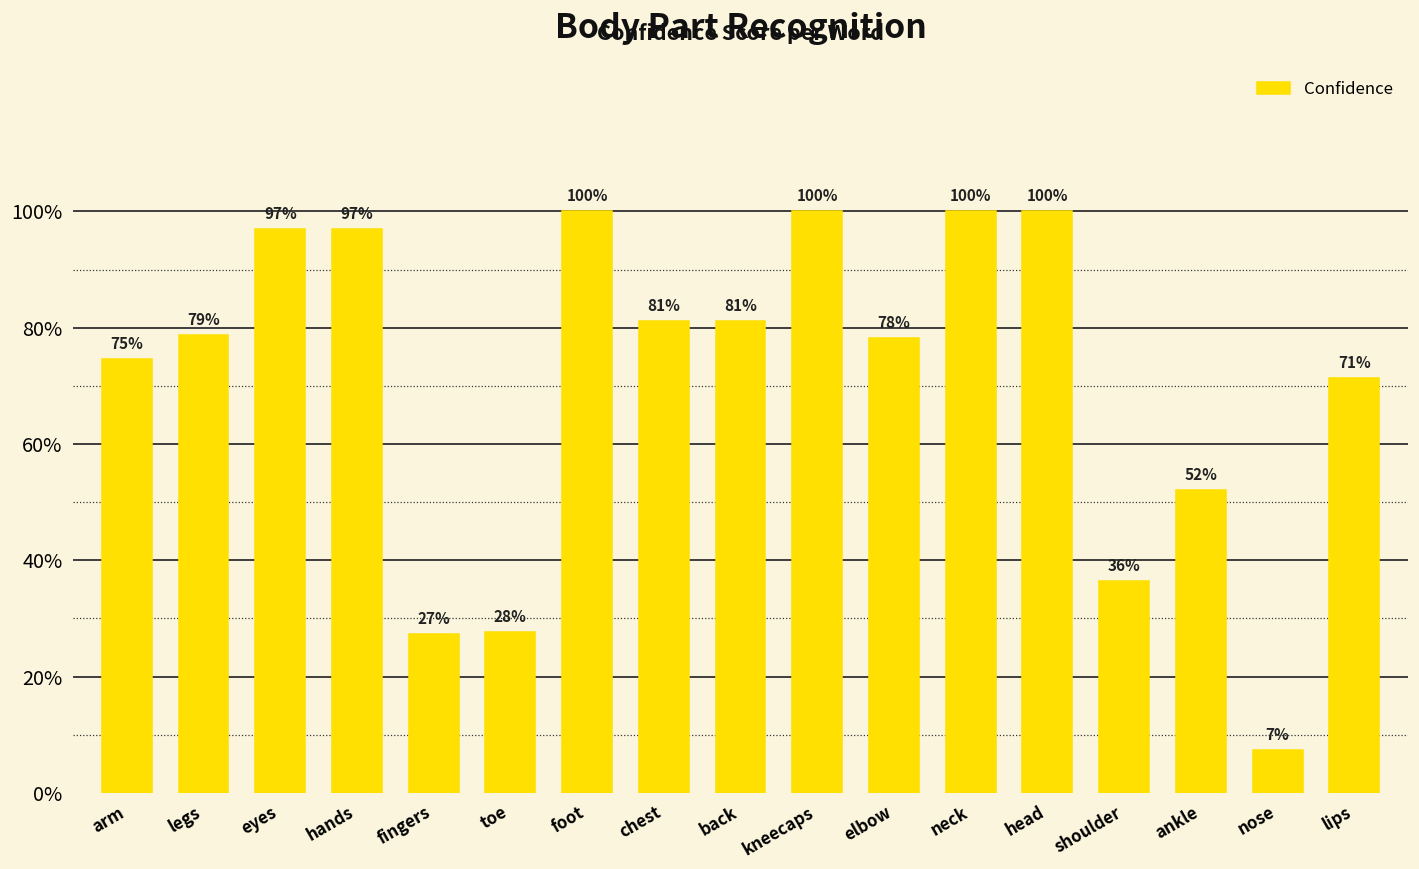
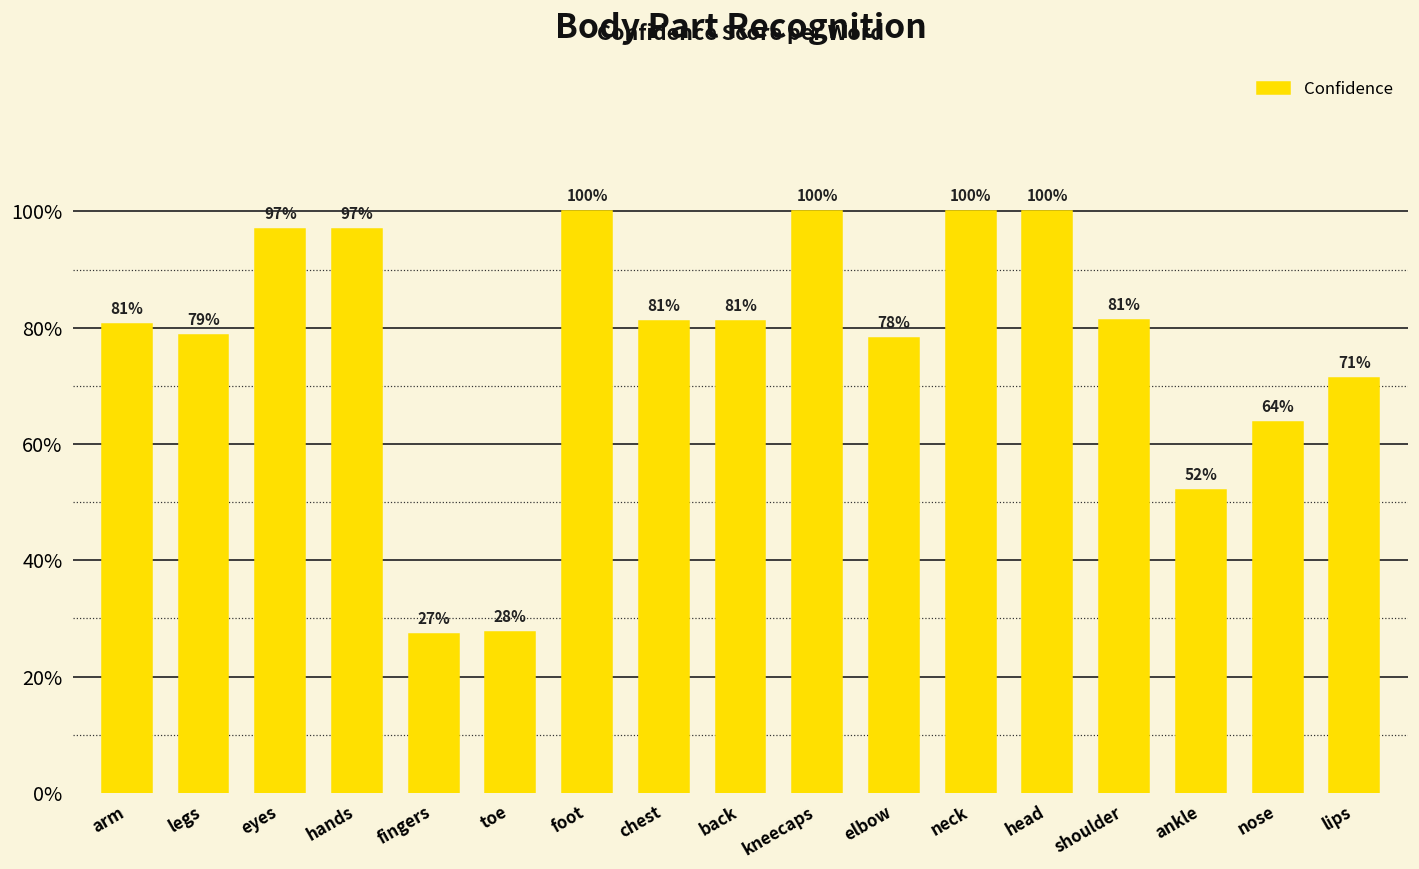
  {
-   "arm": "75%",
+   "arm": "81%",
    "legs": "79%",
    "eyes": "97%",
    "hands": "97%",
    "fingers": "27%",
    "toe": "28%",
    "foot": "100%",
    "chest": "81%",
    "back": "81%",
    "kneecaps": "100%",
    "elbow": "78%",
    "neck": "100%",
    "head": "100%",
-   "shoulder": "36%",
+   "shoulder": "81%",
    "ankle": "52%",
-   "nose": "7%",
+   "nose": "64%",
    "lips": "71%"
  }
